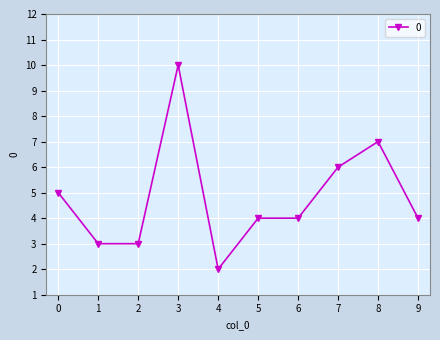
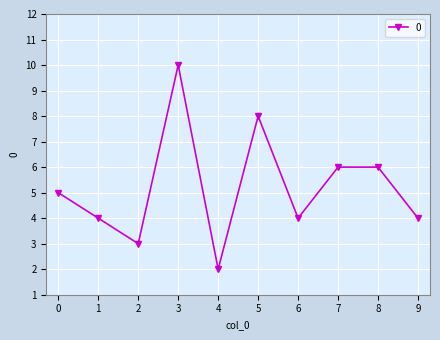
  {
    "0": 5,
-   "1": 3,
+   "1": 4,
    "2": 3,
    "3": 10,
    "4": 2,
-   "5": 4,
+   "5": 8,
    "6": 4,
    "7": 6,
-   "8": 7,
+   "8": 6,
    "9": 4
  }
